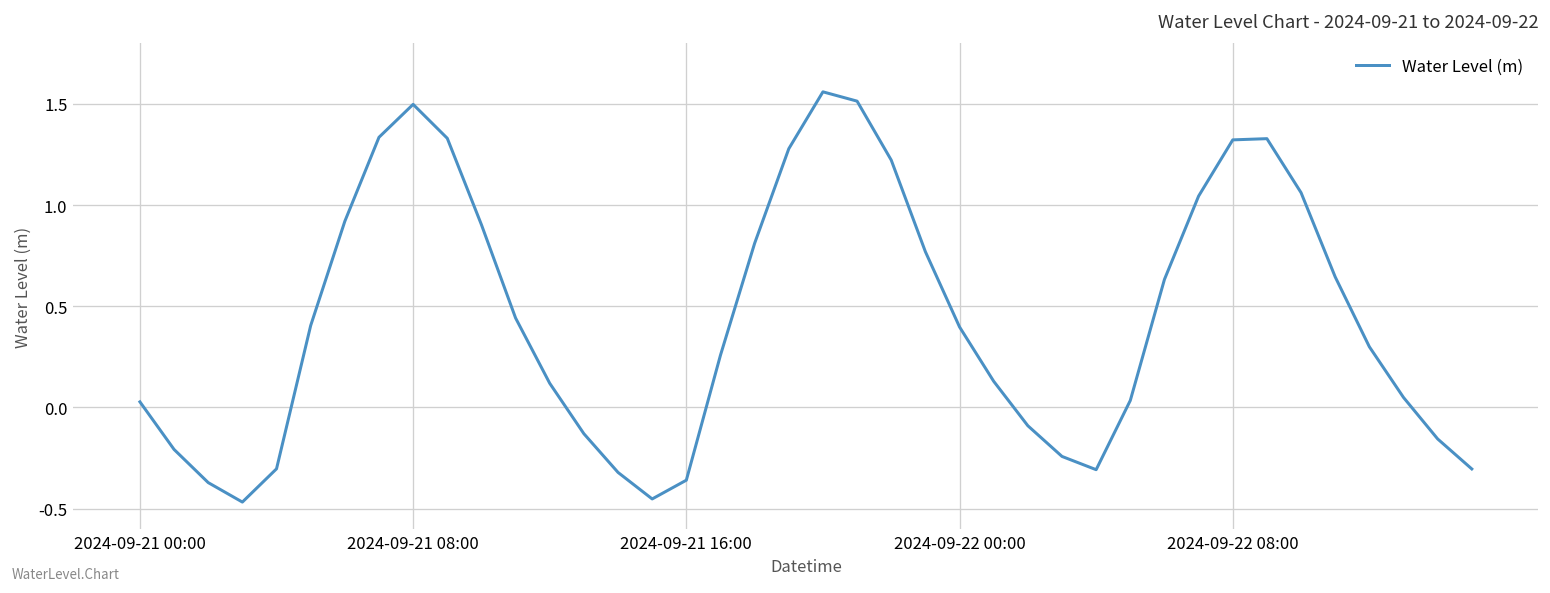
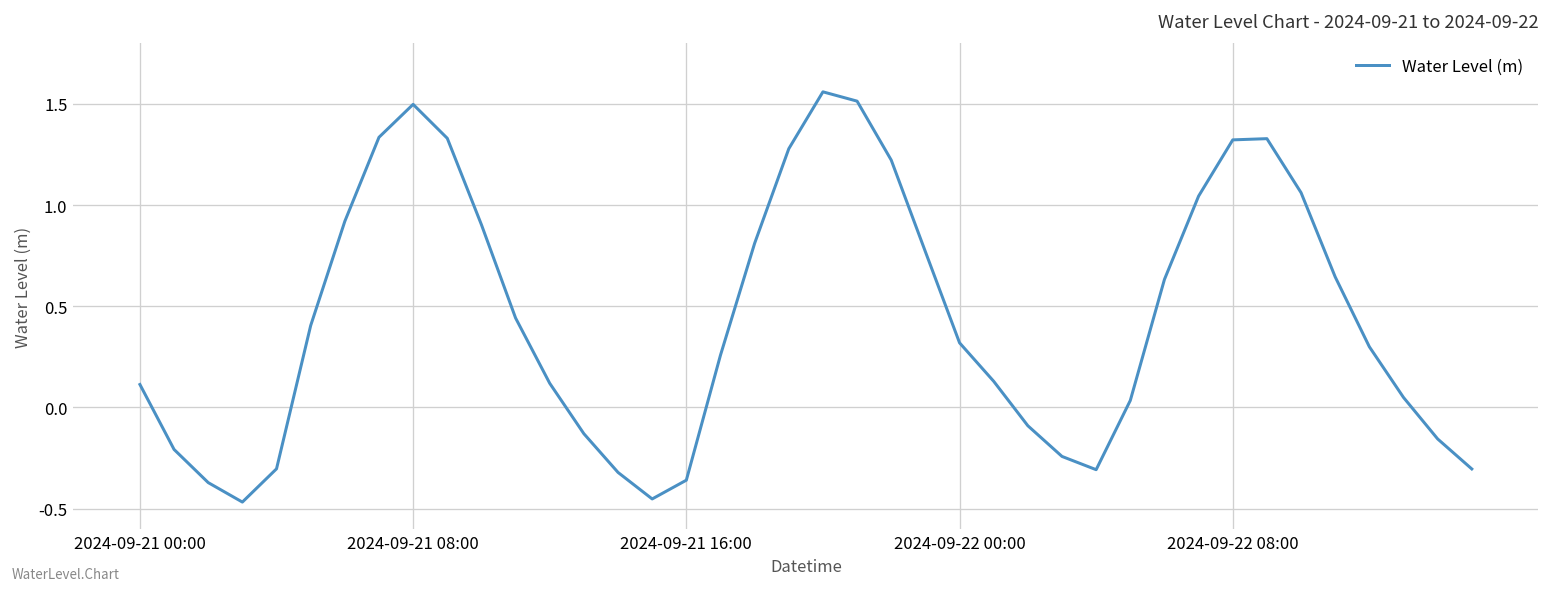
  {
-   "2024-09-21 00:00": 0.03,
+   "2024-09-21 00:00": 0.11,
    "2024-09-21 08:00": 1.50,
    "2024-09-21 16:00": -0.36,
-   "2024-09-22 00:00": 0.40,
+   "2024-09-22 00:00": 0.32,
    "2024-09-22 08:00": 1.32
  }
